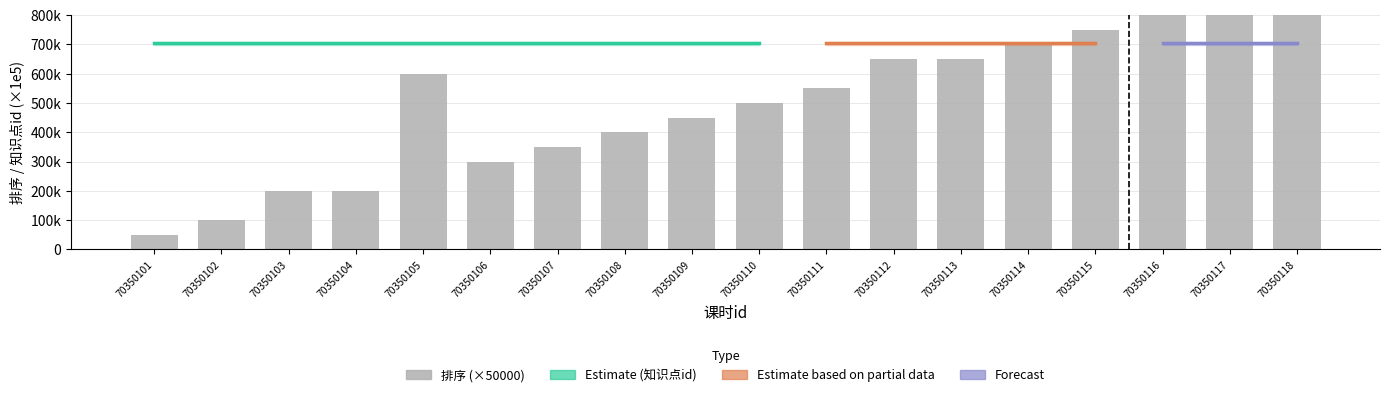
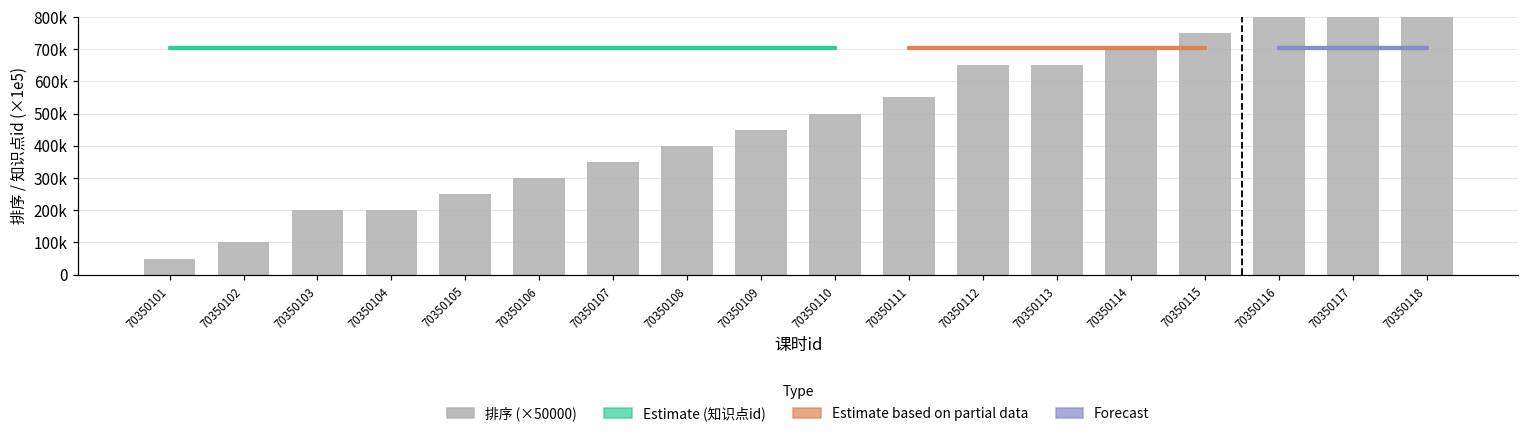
  {
    "排序 (×50000)": {
      "70350101": 50000,
      "70350102": 100000,
      "70350103": 200000,
      "70350104": 200000,
-     "70350105": 600000,
+     "70350105": 250000,
      "70350106": 300000,
      "70350107": 350000,
      "70350108": 400000,
      "70350109": 450000,
      "70350110": 500000,
      "70350111": 550000,
      "70350112": 650000,
      "70350113": 650000,
      "70350114": 700000,
      "70350115": 750000,
      "70350116": 800000
    }
  }
